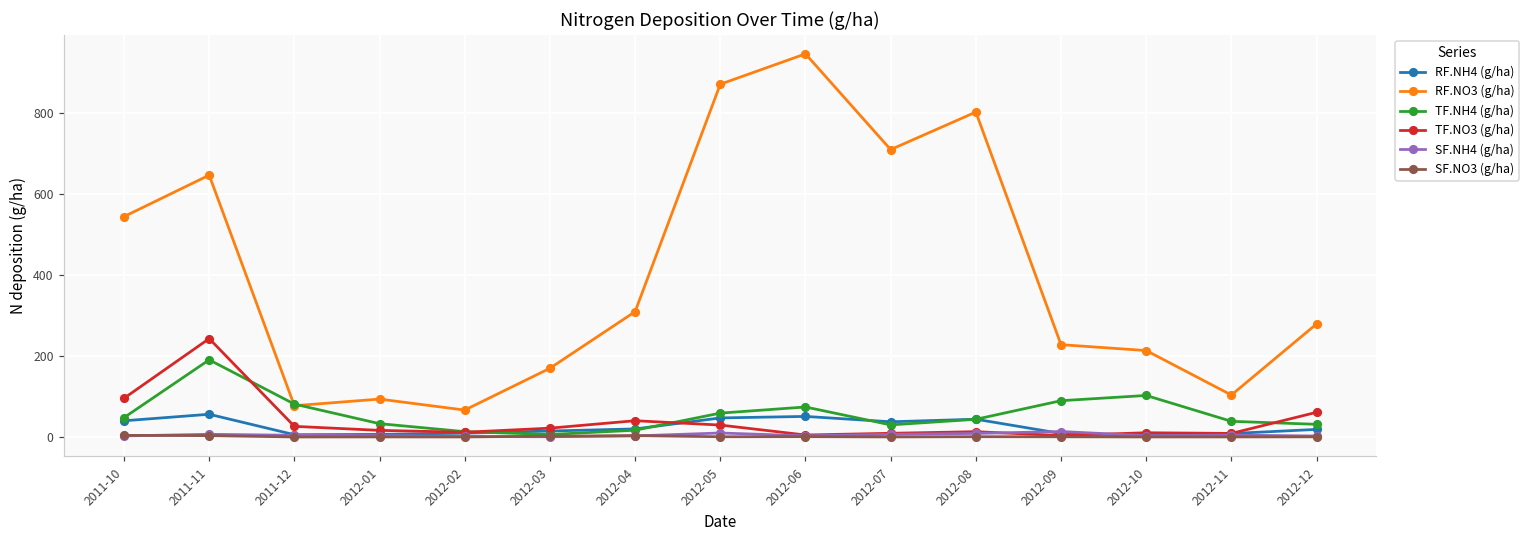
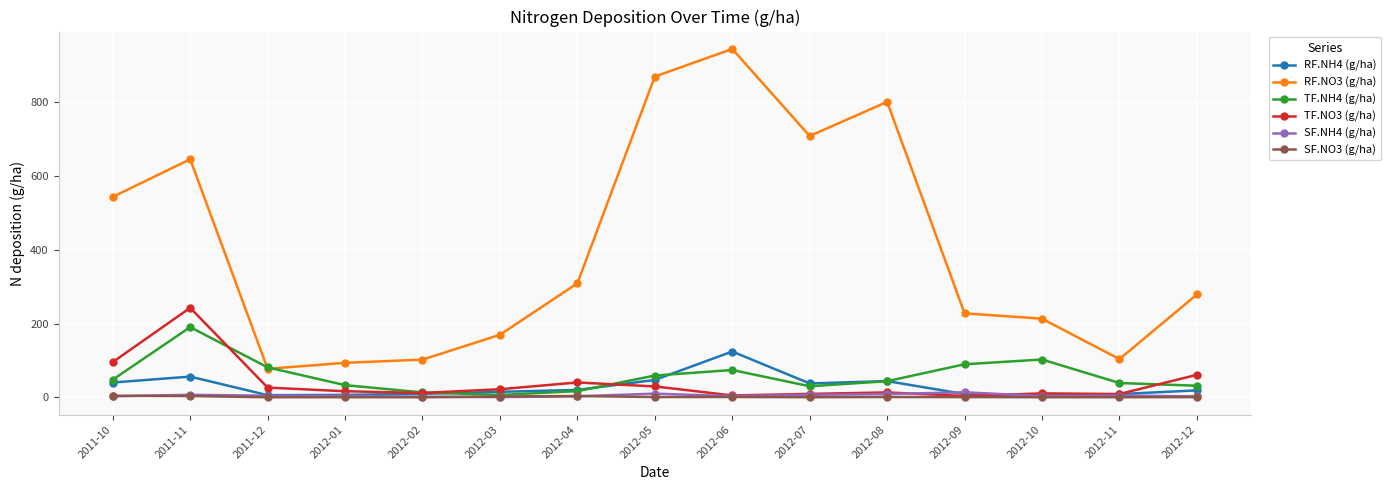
  {
    "RF.NH4 (g/ha)": {
      "2011-10": 40,
      "2011-11": 60,
      "2012-03": 10,
      "2012-05": 50,
-     "2012-06": 50,
+     "2012-06": 120,
      "2012-07": 40,
      "2012-12": 20
    },
    "RF.NO3 (g/ha)": {
      "2011-10": 540,
      "2011-11": 650,
      "2012-01": 90,
-     "2012-02": 70,
+     "2012-02": 100,
      "2012-03": 170,
      "2012-04": 310,
      "2012-05": 870,
      "2012-06": 940,
      "2012-07": 710,
      "2012-08": 800,
      "2012-09": 230,
      "2012-10": 210,
      "2012-11": 100,
      "2012-12": 280
    },
    "TF.NH4 (g/ha)": {
      "2011-10": 50,
      "2011-11": 190,
      "2012-01": 30,
      "2012-05": 60,
      "2012-06": 70,
      "2012-07": 30,
      "2012-09": 90,
      "2012-10": 100,
      "2012-11": 40,
      "2012-12": 30
    },
    "TF.NO3 (g/ha)": {
      "2011-10": 100,
      "2011-11": 240,
      "2011-12": 30,
      "2012-01": 20,
      "2012-03": 20,
      "2012-04": 40,
      "2012-05": 30,
      "2012-12": 60
    },
    "SF.NH4 (g/ha)": {
      "2012-05": 10
    },
    "SF.NO3 (g/ha)": {
      "2012-05": 0,
      "2012-08": 0
    }
  }
